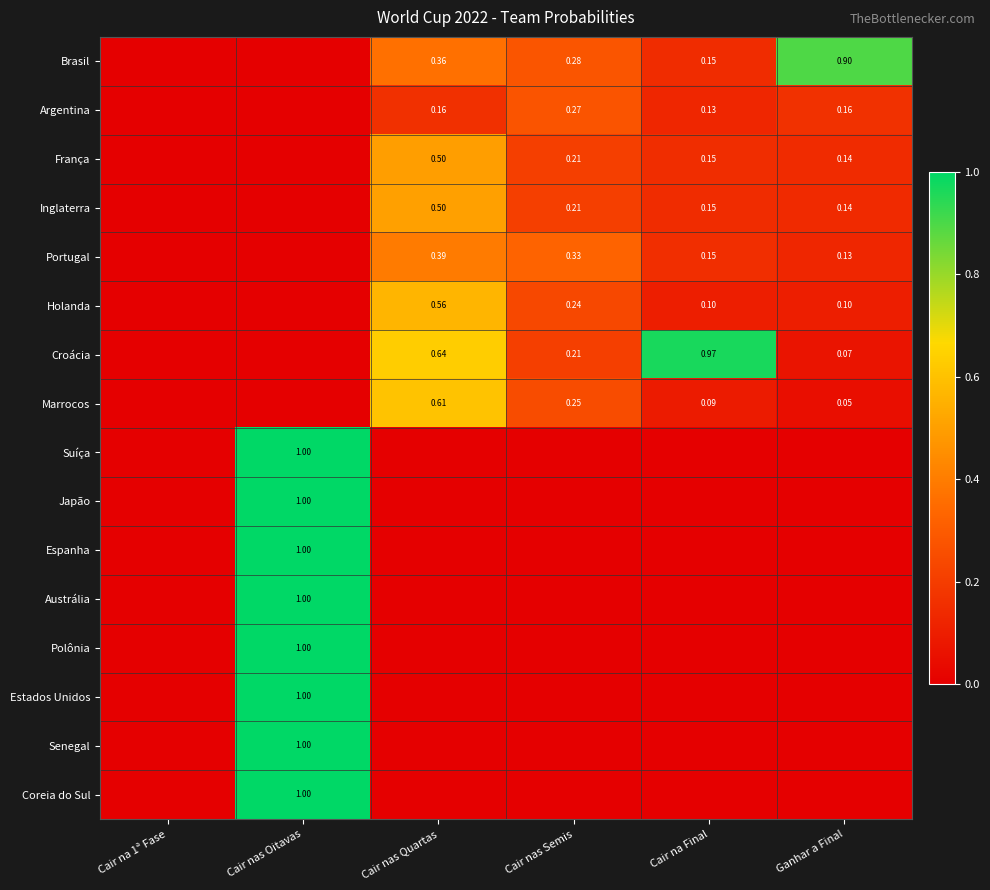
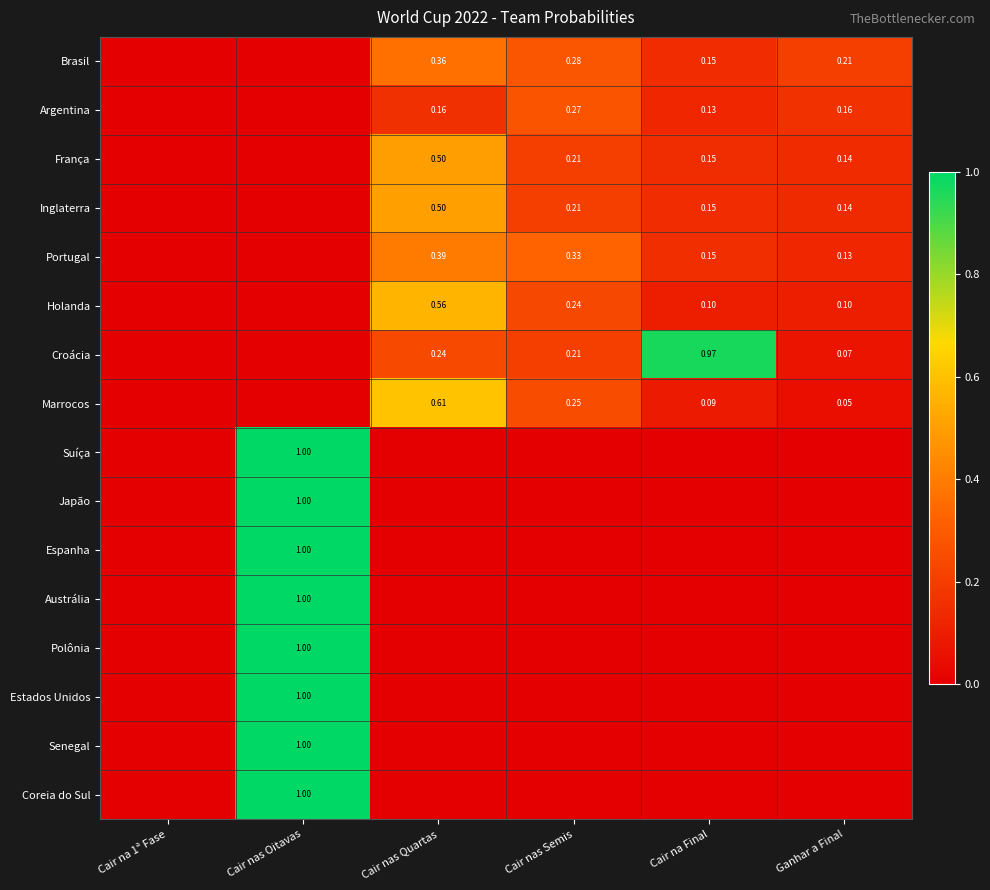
  {
    "Brasil": {
      "Cair nas Quartas": 0.36,
      "Cair nas Semis": 0.28,
      "Cair na Final": 0.15,
-     "Ganhar a Final": 0.90
+     "Ganhar a Final": 0.21
    },
    "Argentina": {
      "Cair nas Quartas": 0.16,
      "Cair nas Semis": 0.27,
      "Cair na Final": 0.13,
      "Ganhar a Final": 0.16
    },
    "França": {
      "Cair nas Quartas": 0.50,
      "Cair nas Semis": 0.21,
      "Cair na Final": 0.15,
      "Ganhar a Final": 0.14
    },
    "Inglaterra": {
      "Cair nas Quartas": 0.50,
      "Cair nas Semis": 0.21,
      "Cair na Final": 0.15,
      "Ganhar a Final": 0.14
    },
    "Portugal": {
      "Cair nas Quartas": 0.39,
      "Cair nas Semis": 0.33,
      "Cair na Final": 0.15,
      "Ganhar a Final": 0.13
    },
    "Holanda": {
      "Cair nas Quartas": 0.56,
      "Cair nas Semis": 0.24,
      "Cair na Final": 0.10,
      "Ganhar a Final": 0.10
    },
    "Croácia": {
-     "Cair nas Quartas": 0.64,
+     "Cair nas Quartas": 0.24,
      "Cair nas Semis": 0.21,
      "Cair na Final": 0.97,
      "Ganhar a Final": 0.07
    },
    "Marrocos": {
      "Cair nas Quartas": 0.61,
      "Cair nas Semis": 0.25,
      "Cair na Final": 0.09,
      "Ganhar a Final": 0.05
    },
    "Suíça": {
      "Cair nas Oitavas": 1.00
    },
    "Japão": {
      "Cair nas Oitavas": 1.00
    },
    "Espanha": {
      "Cair nas Oitavas": 1.00
    },
    "Austrália": {
      "Cair nas Oitavas": 1.00
    },
    "Polônia": {
      "Cair nas Oitavas": 1.00
    },
    "Estados Unidos": {
      "Cair nas Oitavas": 1.00
    },
    "Senegal": {
      "Cair nas Oitavas": 1.00
    },
    "Coreia do Sul": {
      "Cair nas Oitavas": 1.00
    }
  }
